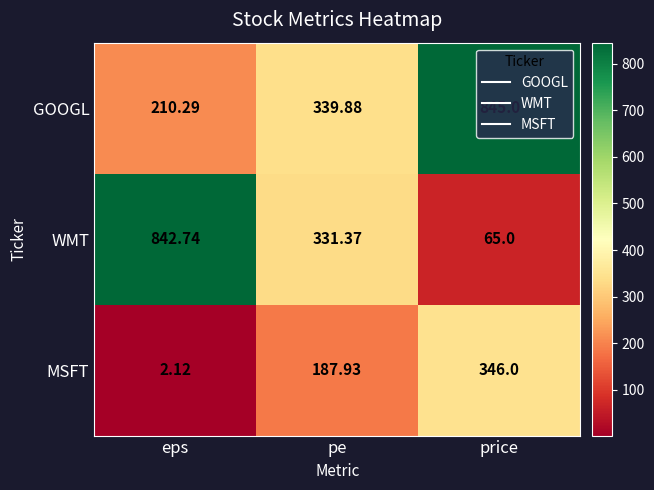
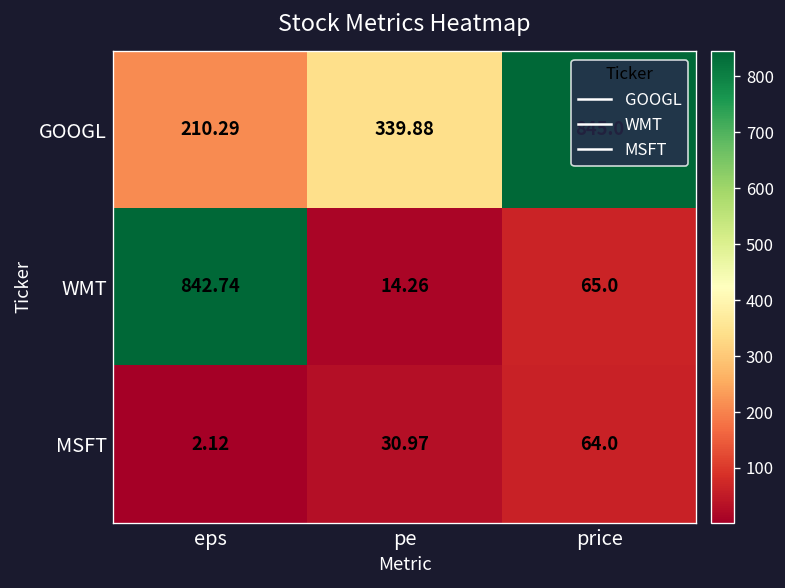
  {
    "GOOGL": {
      "eps": 210.29,
      "pe": 339.88
    },
    "WMT": {
      "eps": 842.74,
-     "pe": 331.37,
+     "pe": 14.26,
      "price": 65.0
    },
    "MSFT": {
      "eps": 2.12,
-     "pe": 187.93,
-     "price": 346.0
+     "pe": 30.97,
+     "price": 64.0
    }
  }
